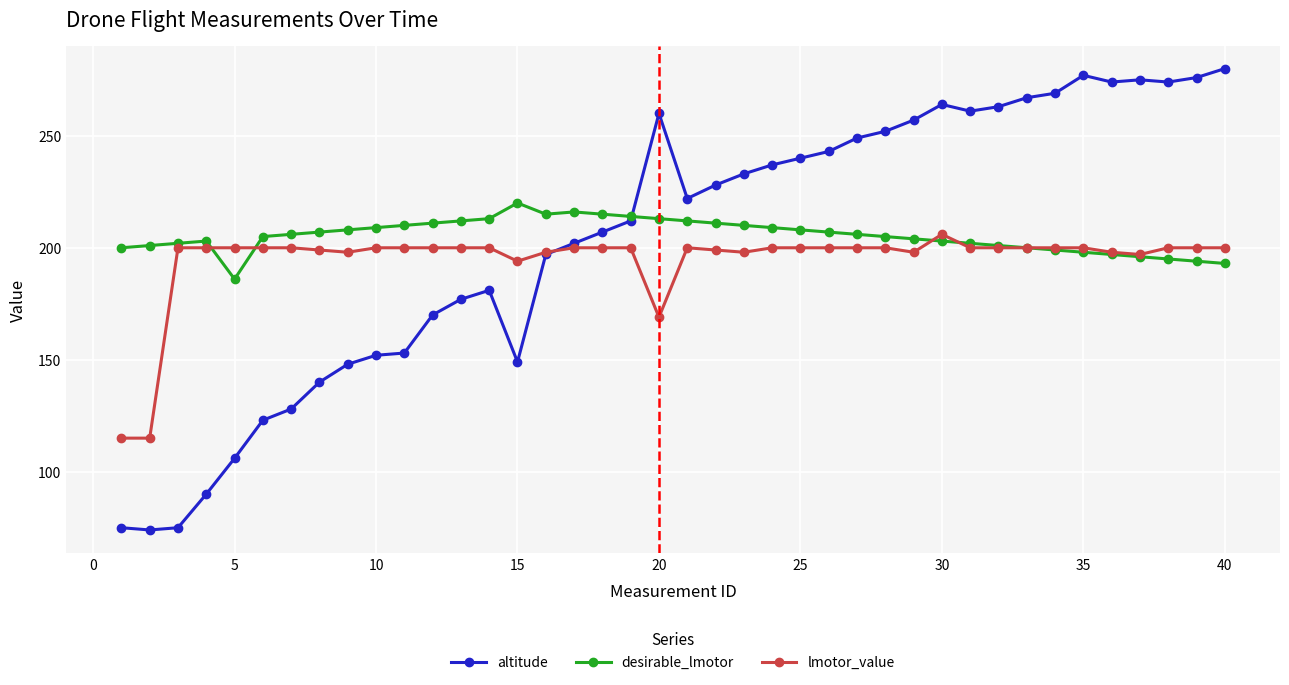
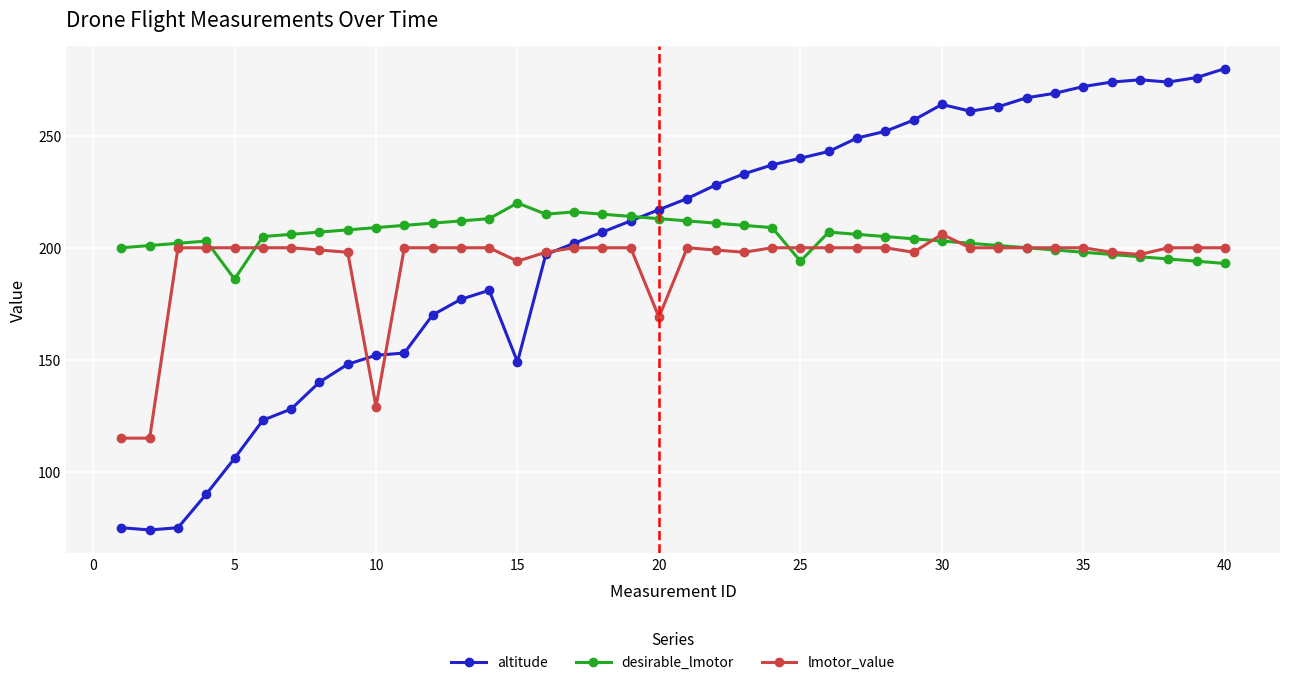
  {
    "altitude": {
      "5": 106,
      "10": 152,
      "15": 149,
-     "20": 260,
+     "20": 217,
      "25": 240,
      "30": 264,
-     "35": 277,
+     "35": 272,
      "40": 280
    },
    "desirable_lmotor": {
      "5": 186,
      "10": 209,
      "15": 220,
      "20": 213,
-     "25": 208,
+     "25": 194,
      "30": 203,
      "35": 198,
      "40": 193
    },
    "lmotor_value": {
      "5": 200,
-     "10": 200,
+     "10": 129,
      "15": 194,
      "20": 169,
      "25": 200,
      "30": 206,
      "35": 200,
      "40": 200
    }
  }
